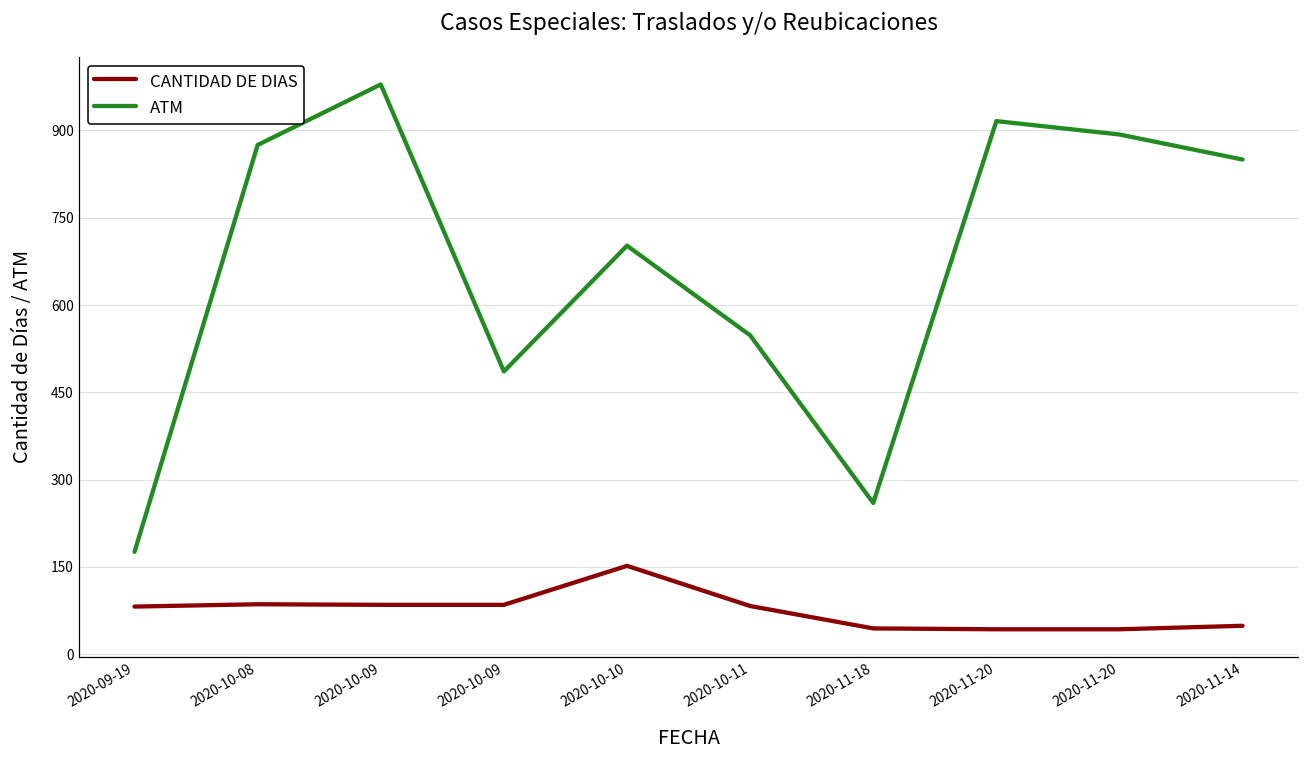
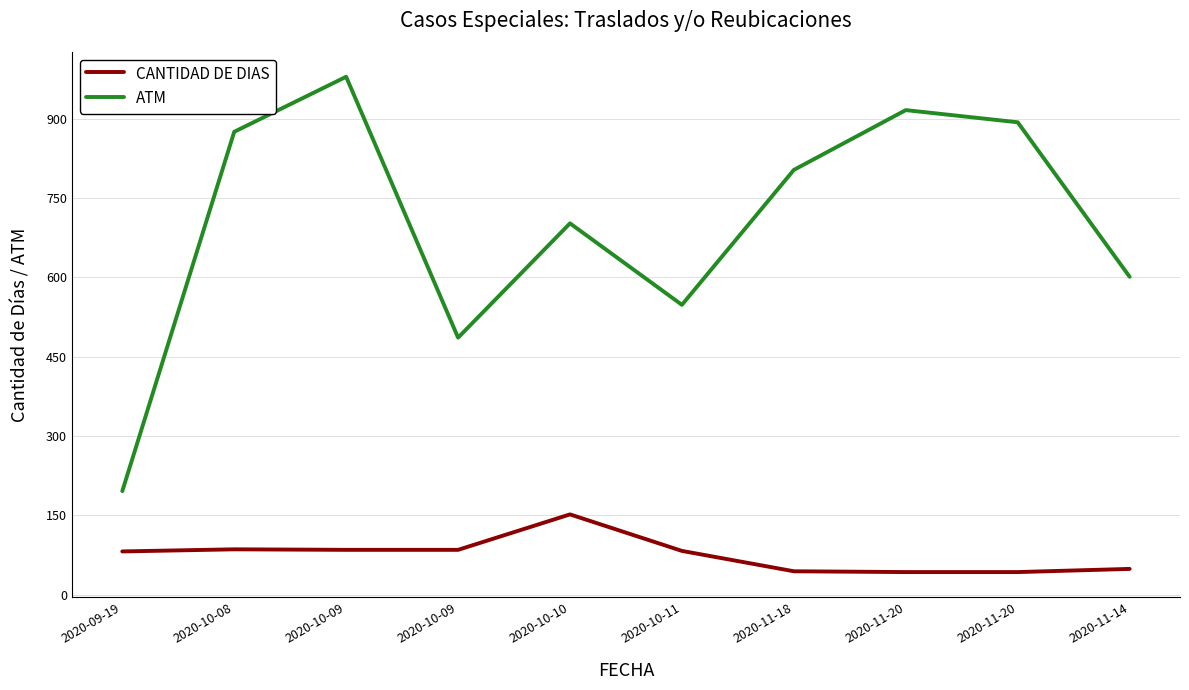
  {
    "CANTIDAD DE DIAS": {
      "2020-09-19": 80,
      "2020-10-08": 90,
      "2020-10-10": 150,
      "2020-10-11": 80,
      "2020-11-18": 40,
      "2020-11-14": 50
    },
    "ATM": {
-     "2020-09-19": 180,
+     "2020-09-19": 200,
      "2020-10-08": 880,
      "2020-10-10": 700,
      "2020-10-11": 550,
-     "2020-11-18": 260,
-     "2020-11-14": 850
+     "2020-11-18": 800,
+     "2020-11-14": 600
    }
  }
